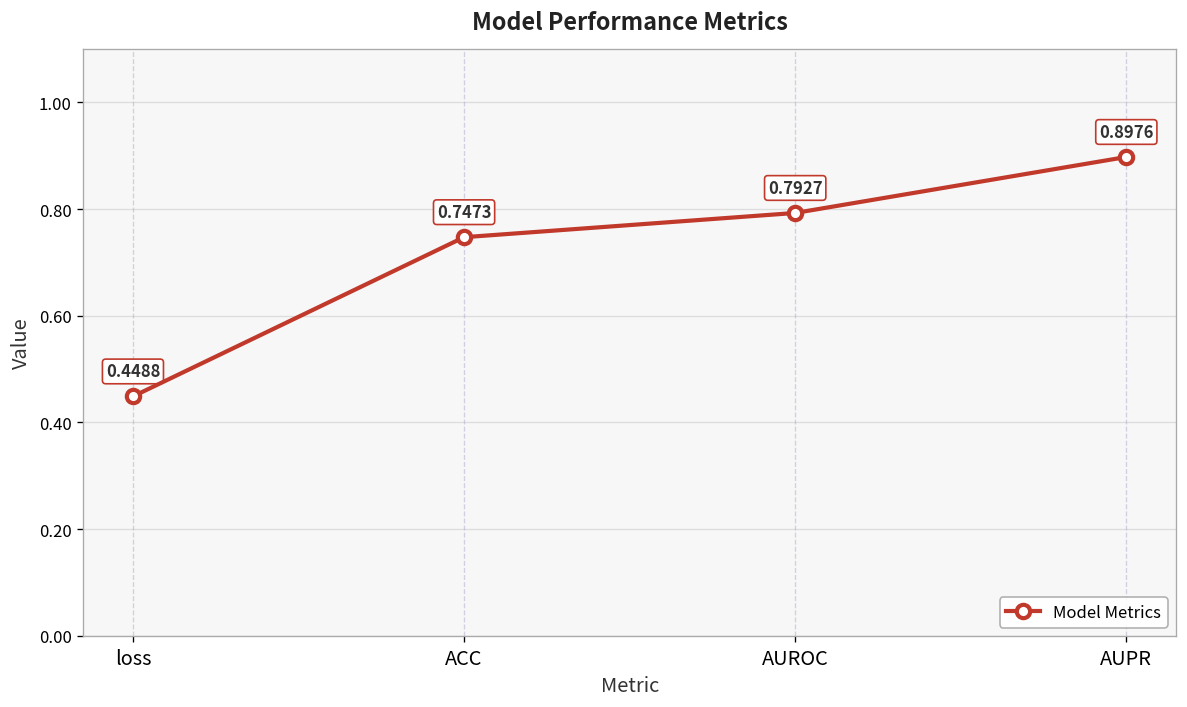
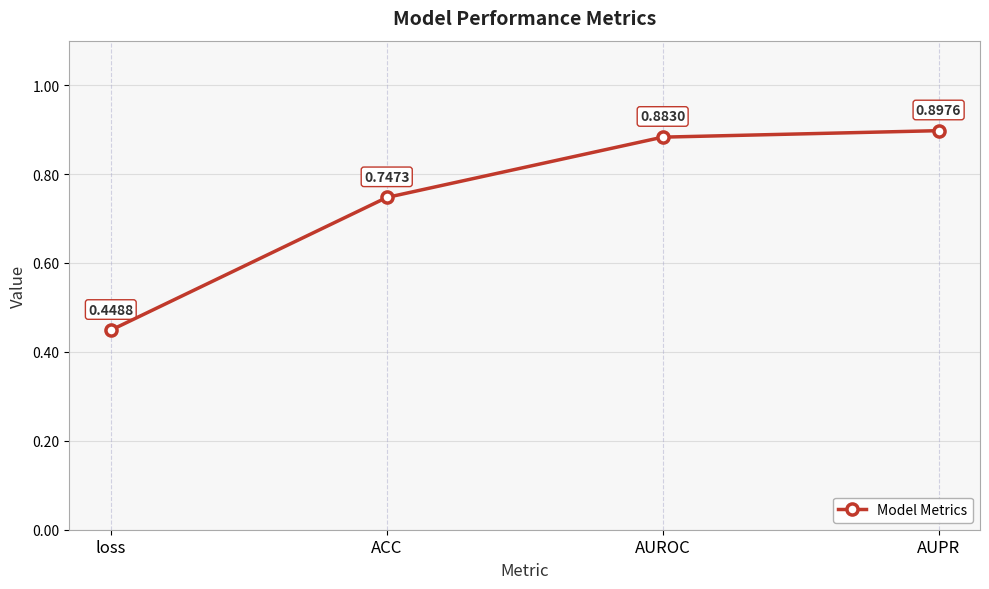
  {
-   "AUROC": 0.7927
+   "AUROC": 0.8830
  }
